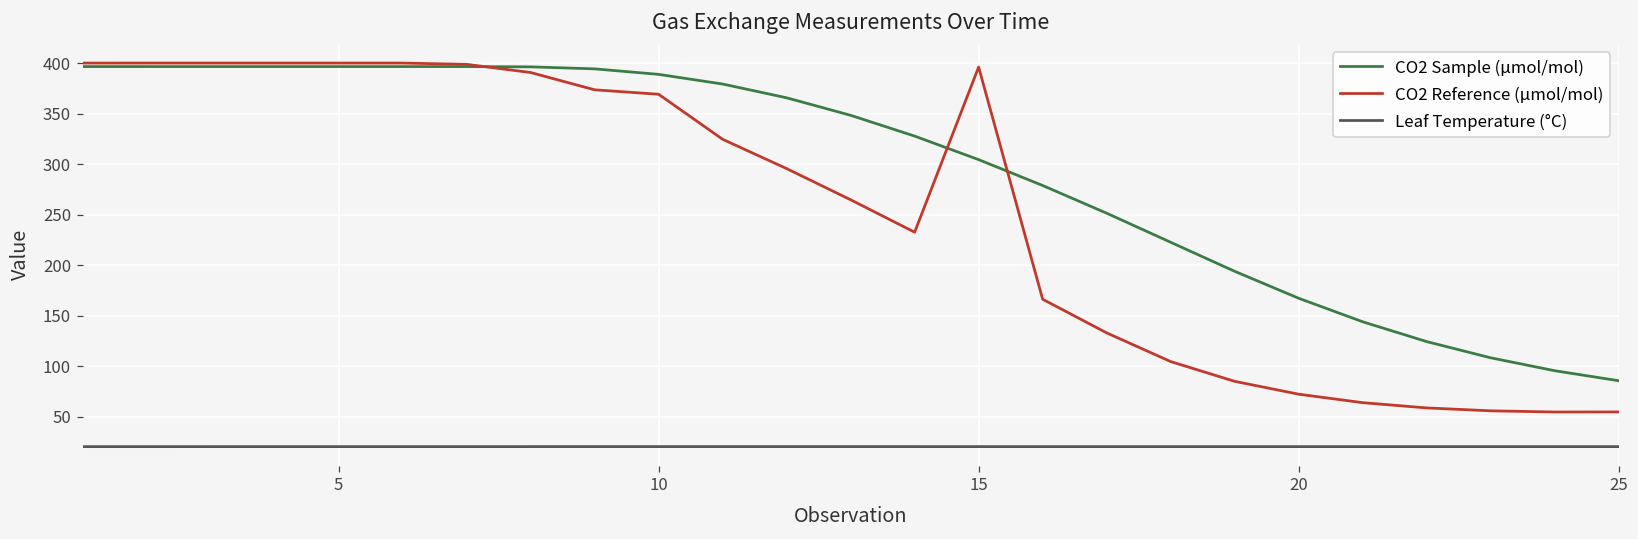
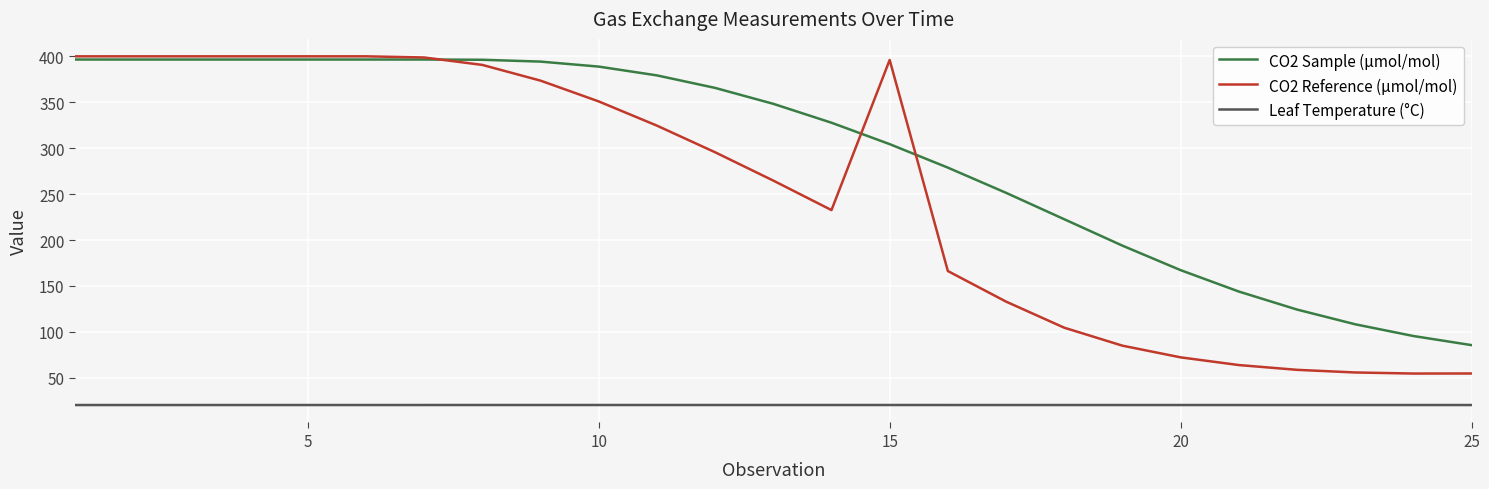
  {
    "CO2 Reference (µmol/mol)": {
      "5": 400,
-     "10": 370,
+     "10": 350,
      "15": 400,
      "20": 70,
      "25": 50
    }
  }
